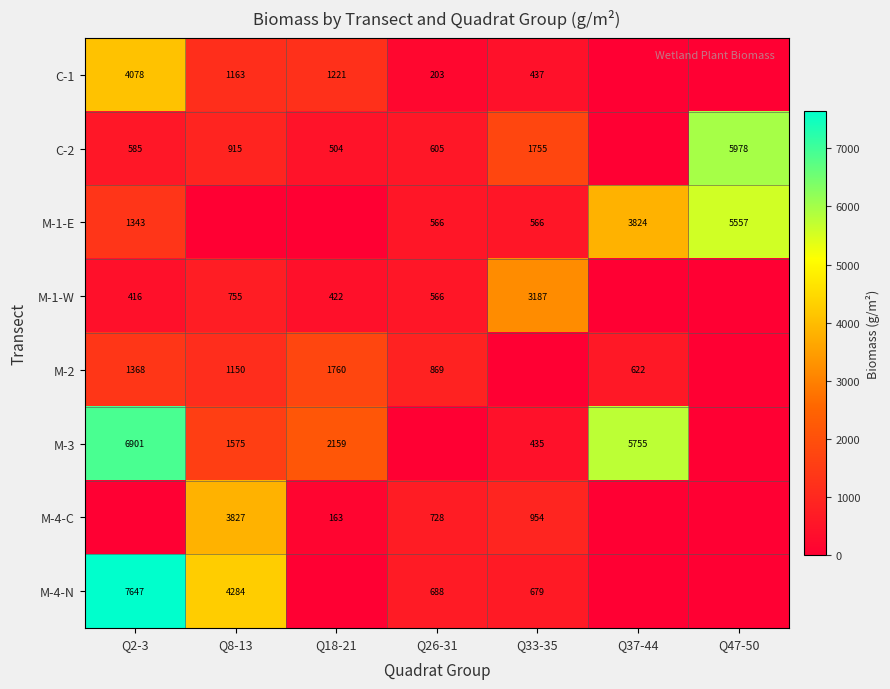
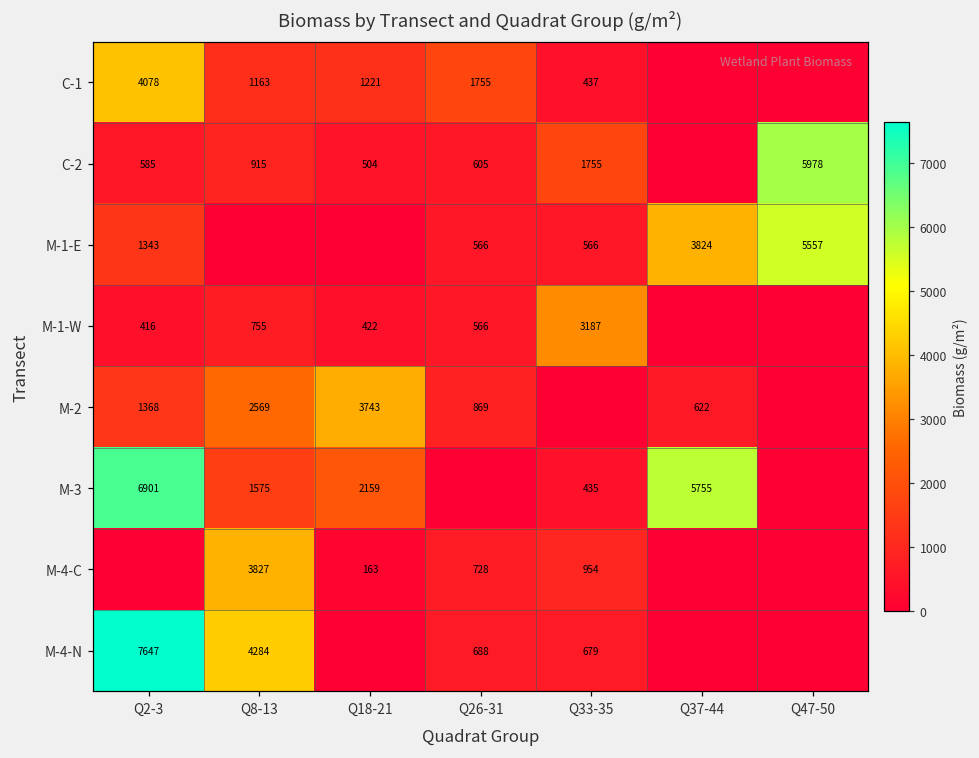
  {
    "C-1": {
      "Q2-3": 4078,
      "Q8-13": 1163,
      "Q18-21": 1221,
-     "Q26-31": 203,
+     "Q26-31": 1755,
      "Q33-35": 437
    },
    "C-2": {
      "Q2-3": 585,
      "Q8-13": 915,
      "Q18-21": 504,
      "Q26-31": 605,
      "Q33-35": 1755,
      "Q47-50": 5978
    },
    "M-1-E": {
      "Q2-3": 1343,
      "Q26-31": 566,
      "Q33-35": 566,
      "Q37-44": 3824,
      "Q47-50": 5557
    },
    "M-1-W": {
      "Q2-3": 416,
      "Q8-13": 755,
      "Q18-21": 422,
      "Q26-31": 566,
      "Q33-35": 3187
    },
    "M-2": {
      "Q2-3": 1368,
-     "Q8-13": 1150,
-     "Q18-21": 1760,
+     "Q8-13": 2569,
+     "Q18-21": 3743,
      "Q26-31": 869,
      "Q37-44": 622
    },
    "M-3": {
      "Q2-3": 6901,
      "Q8-13": 1575,
      "Q18-21": 2159,
      "Q33-35": 435,
      "Q37-44": 5755
    },
    "M-4-C": {
      "Q8-13": 3827,
      "Q18-21": 163,
      "Q26-31": 728,
      "Q33-35": 954
    },
    "M-4-N": {
      "Q2-3": 7647,
      "Q8-13": 4284,
      "Q26-31": 688,
      "Q33-35": 679
    }
  }
